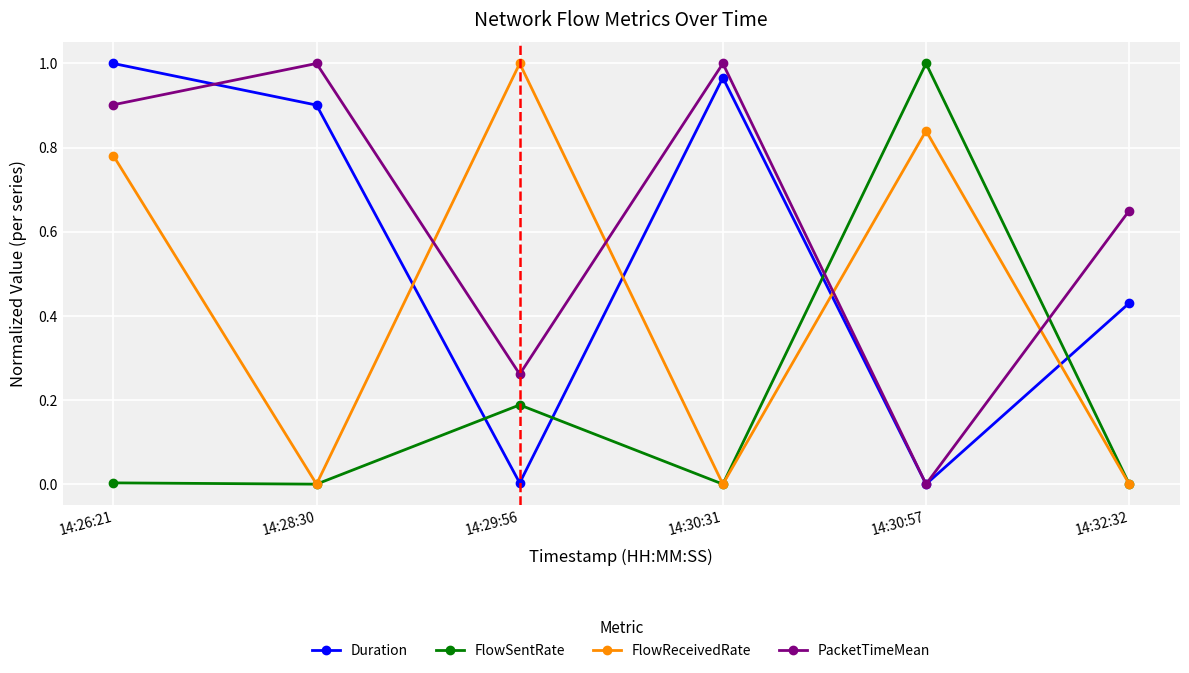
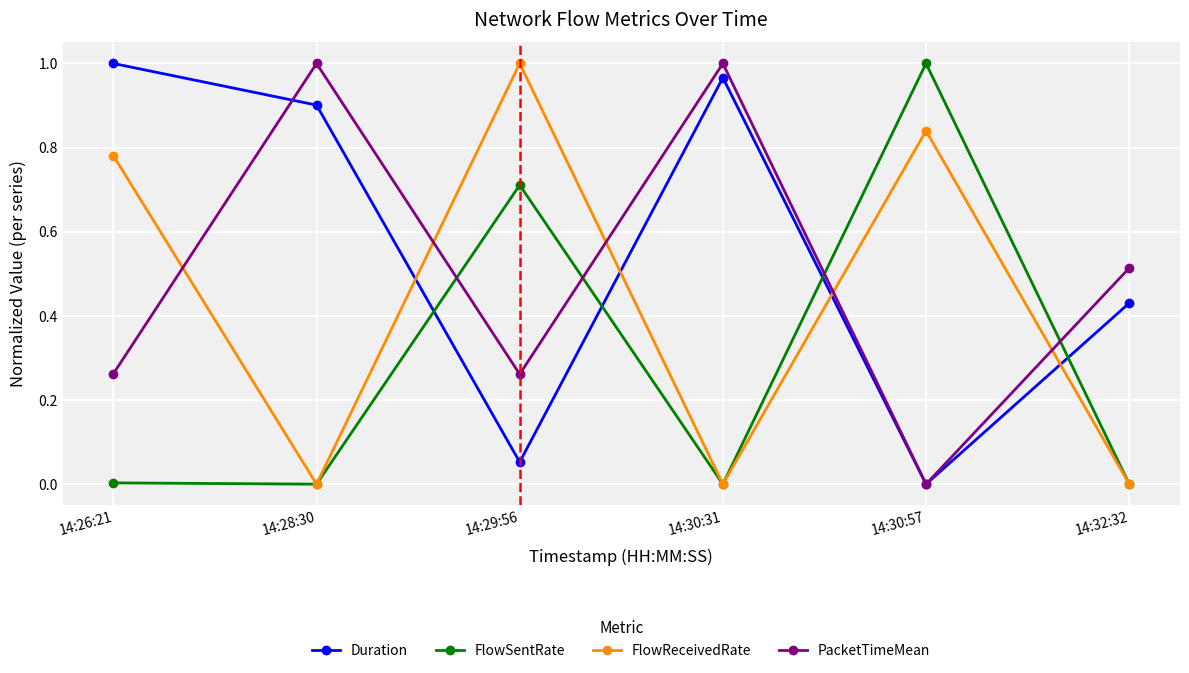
  {
    "Duration": {
      "14:26:21": 1.00,
      "14:28:30": 0.90,
-     "14:29:56": 0.00,
+     "14:29:56": 0.05,
      "14:30:31": 0.97,
      "14:32:32": 0.43
    },
    "FlowSentRate": {
      "14:26:21": 0.00,
-     "14:29:56": 0.19,
+     "14:29:56": 0.71,
      "14:30:57": 1.00
    },
    "FlowReceivedRate": {
      "14:26:21": 0.78,
      "14:29:56": 1.00,
      "14:30:57": 0.84
    },
    "PacketTimeMean": {
-     "14:26:21": 0.90,
+     "14:26:21": 0.26,
      "14:28:30": 1.00,
      "14:29:56": 0.26,
      "14:30:31": 1.00,
-     "14:32:32": 0.65
+     "14:32:32": 0.51
    }
  }
